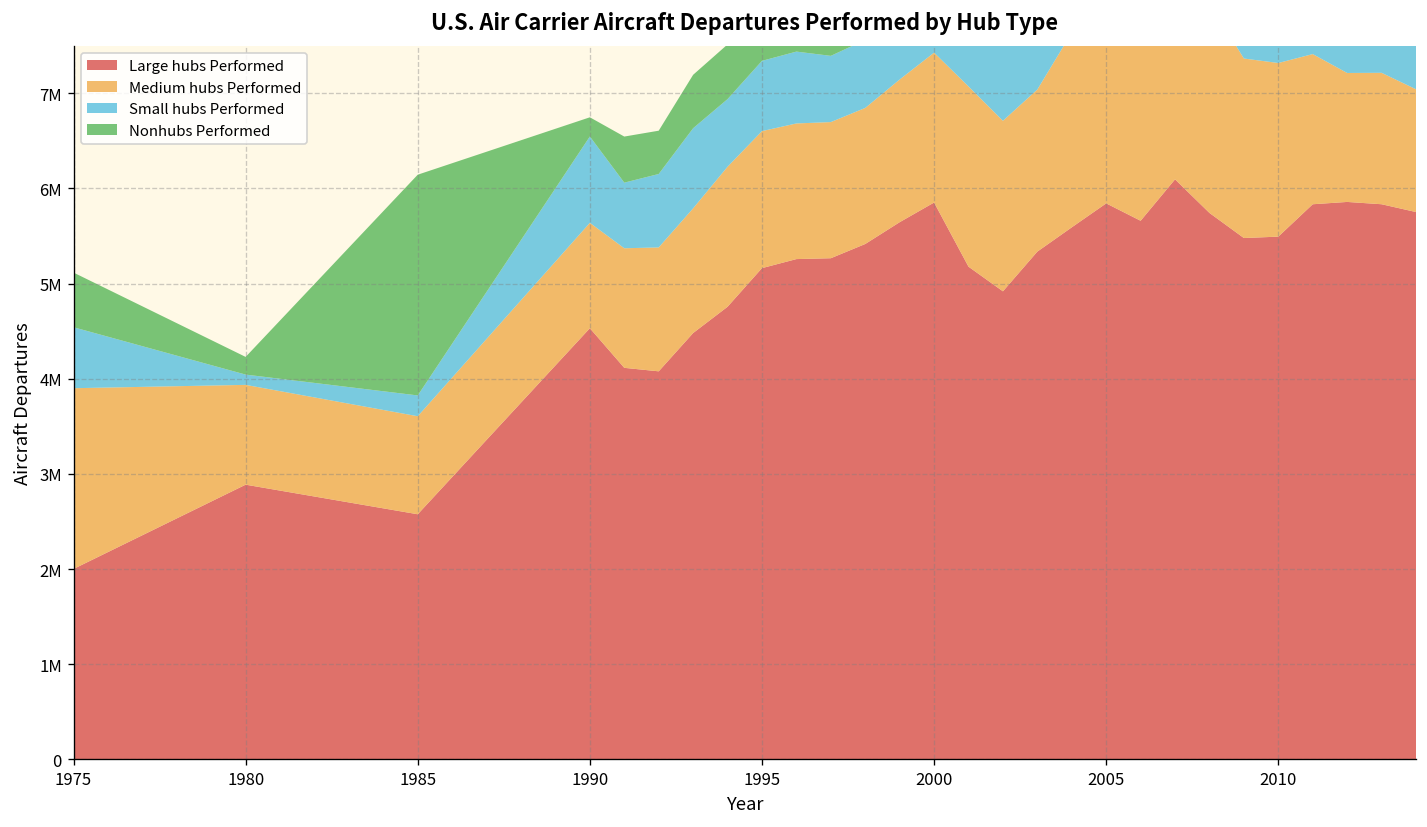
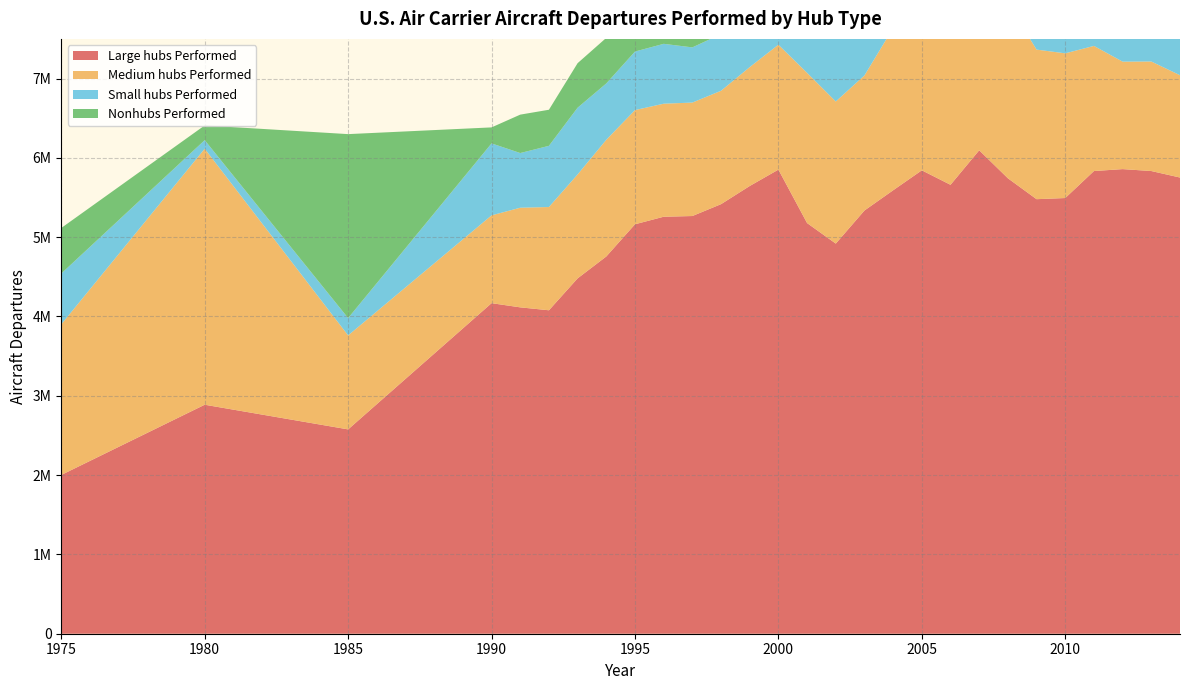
  {
    "Large hubs Performed": {
      "1975": 2000000,
      "1980": 2900000,
      "1985": 2600000,
-     "1990": 4500000,
+     "1990": 4200000,
      "1995": 5200000,
      "2000": 5900000,
      "2005": 5800000,
      "2010": 5500000
    },
    "Medium hubs Performed": {
      "1975": 1900000,
-     "1980": 1000000,
-     "1985": 1000000,
+     "1980": 3200000,
+     "1985": 1200000,
      "1990": 1100000,
      "1995": 1400000,
      "2000": 1600000,
      "2010": 1800000
    },
    "Small hubs Performed": {
      "1975": 600000,
      "1980": 100000,
      "1985": 200000,
      "1990": 900000,
      "1995": 700000
    },
    "Nonhubs Performed": {
      "1975": 600000,
      "1985": 2300000,
      "1990": 200000
    }
  }
